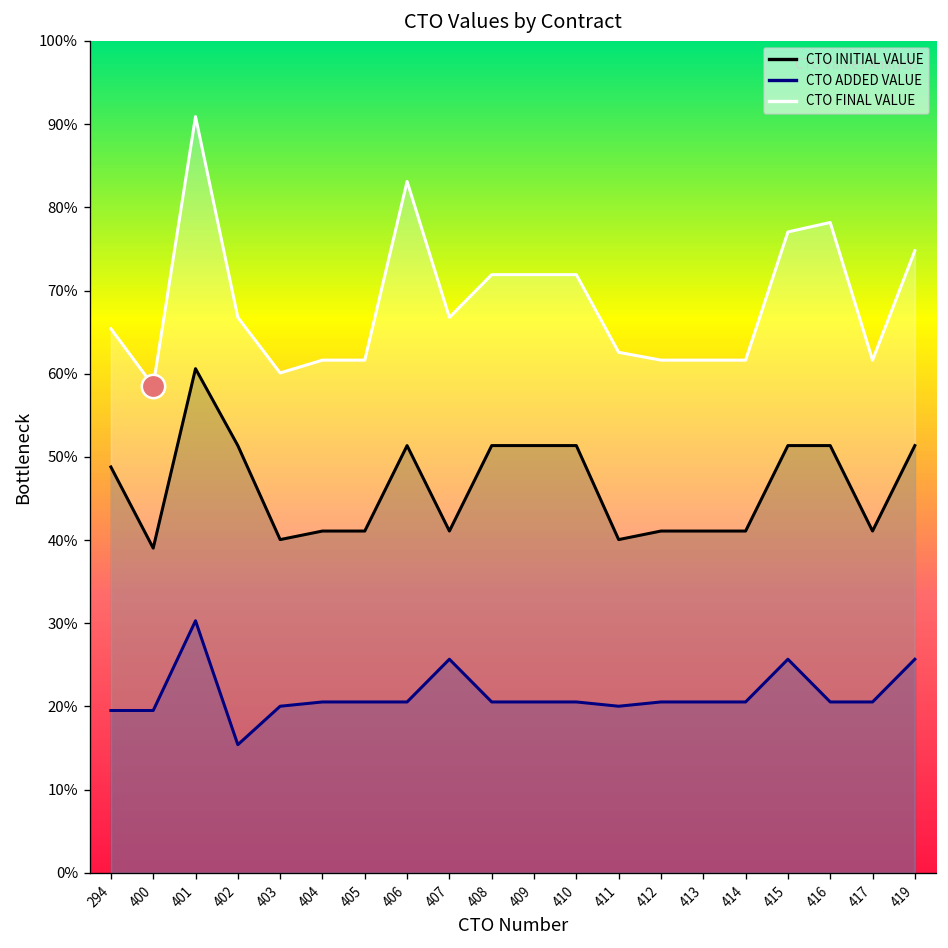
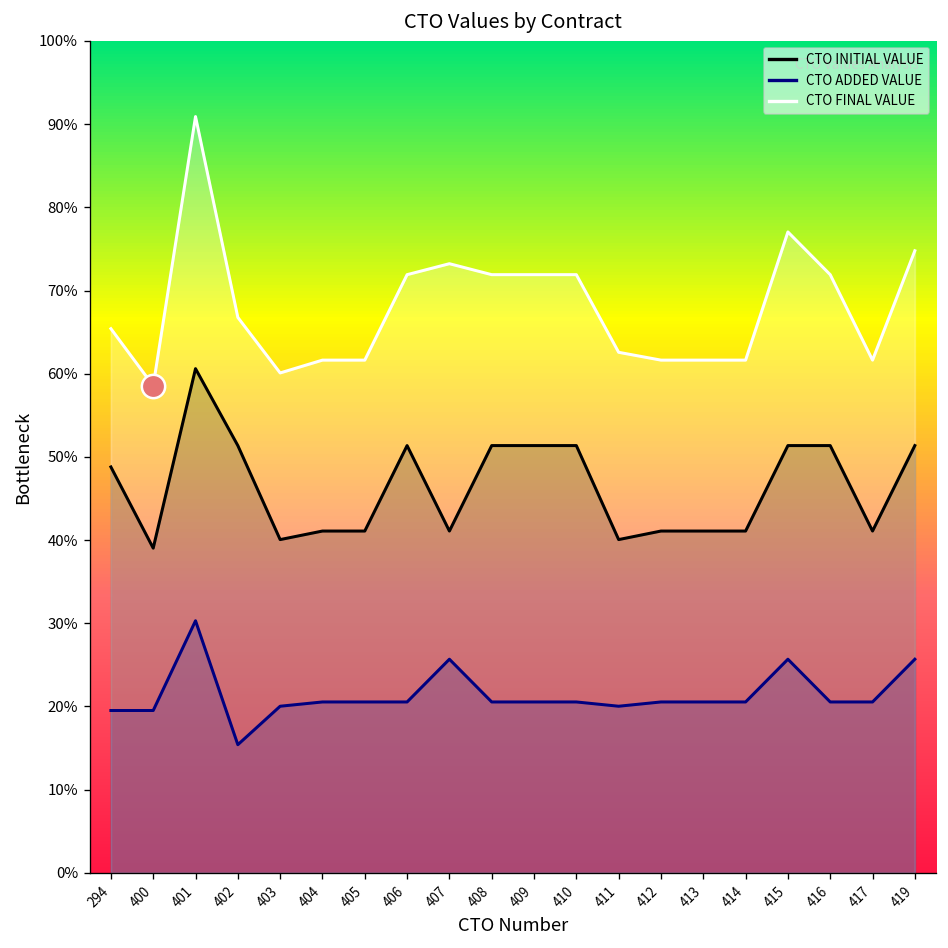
  {
    "CTO FINAL VALUE": {
      "294": "65%",
      "401": "91%",
      "402": "67%",
      "403": "60%",
      "404": "62%",
      "405": "62%",
-     "406": "83%",
-     "407": "67%",
+     "406": "72%",
+     "407": "73%",
      "408": "72%",
      "409": "72%",
      "410": "72%",
      "411": "63%",
      "412": "62%",
      "413": "62%",
      "414": "62%",
      "415": "77%",
-     "416": "78%",
+     "416": "72%",
      "417": "62%",
      "419": "75%"
    }
  }
